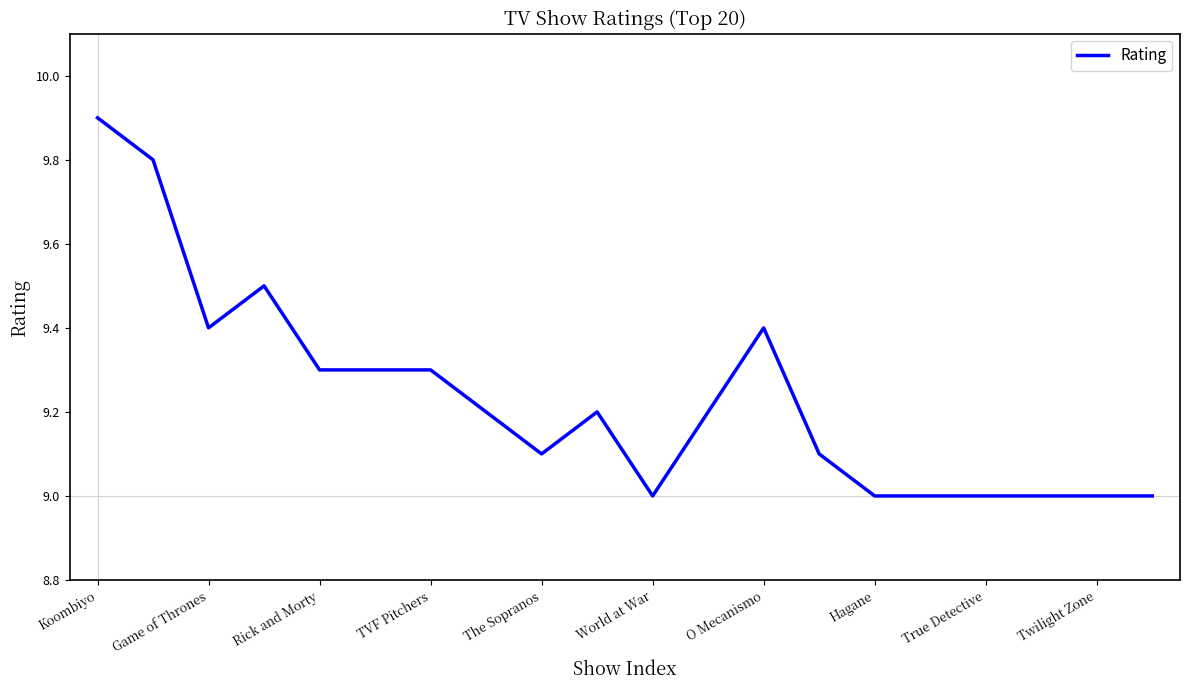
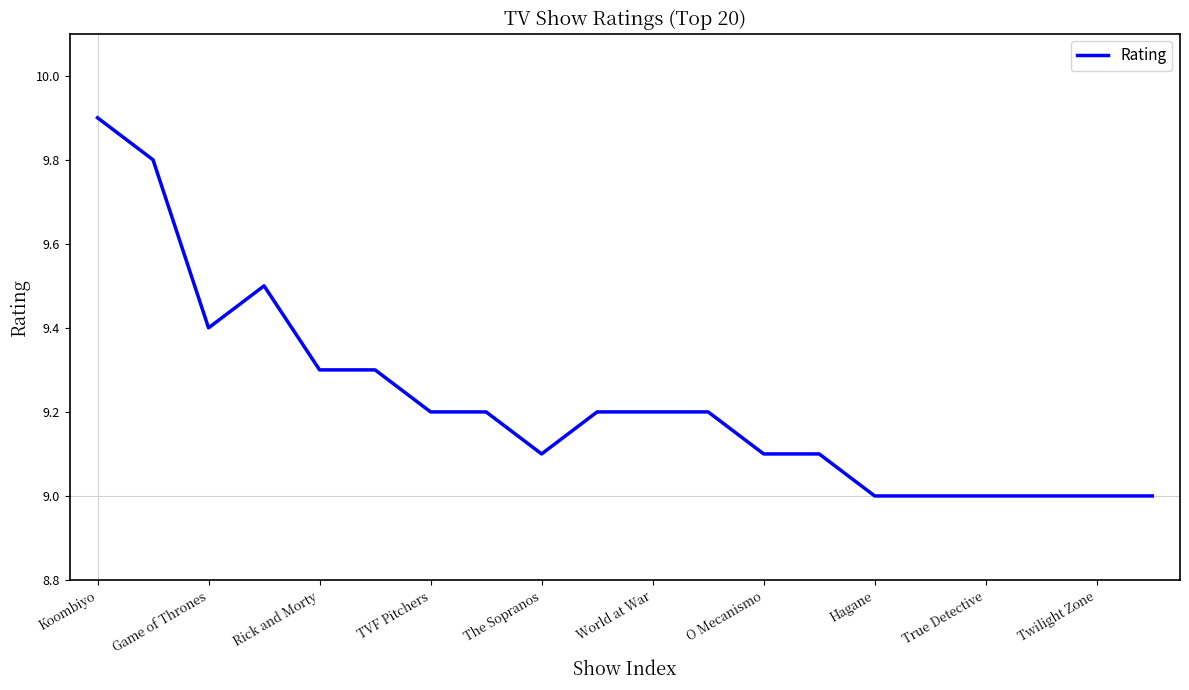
  {
    "Koombiyo": 9.9,
    "Game of Thrones": 9.4,
    "Rick and Morty": 9.3,
-   "TVF Pitchers": 9.3,
+   "TVF Pitchers": 9.2,
    "The Sopranos": 9.1,
-   "World at War": 9.0,
-   "O Mecanismo": 9.4,
+   "World at War": 9.2,
+   "O Mecanismo": 9.1,
    "Hagane": 9.0,
    "True Detective": 9.0,
    "Twilight Zone": 9.0
  }
